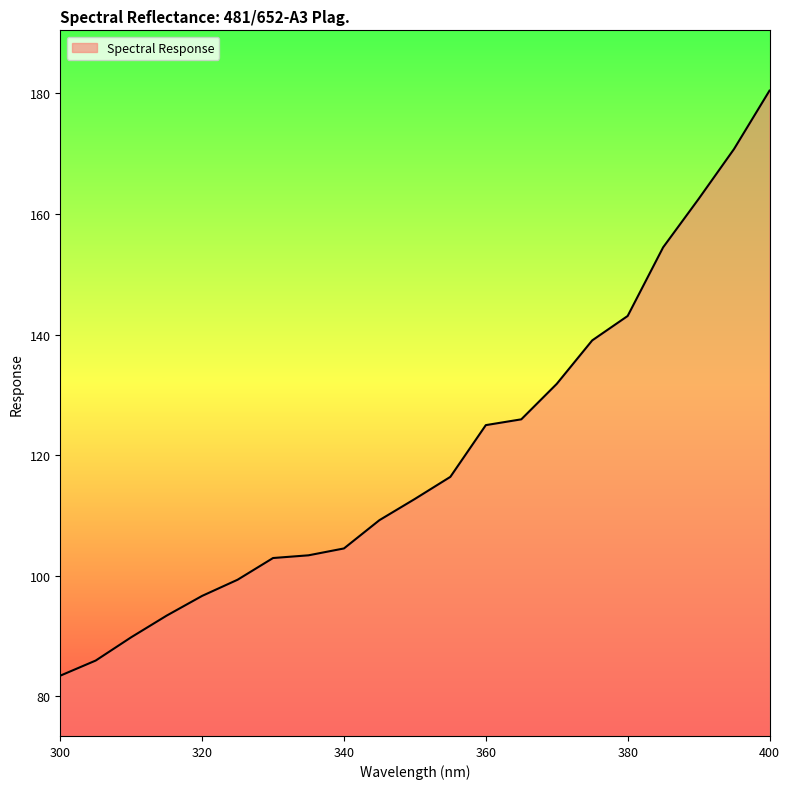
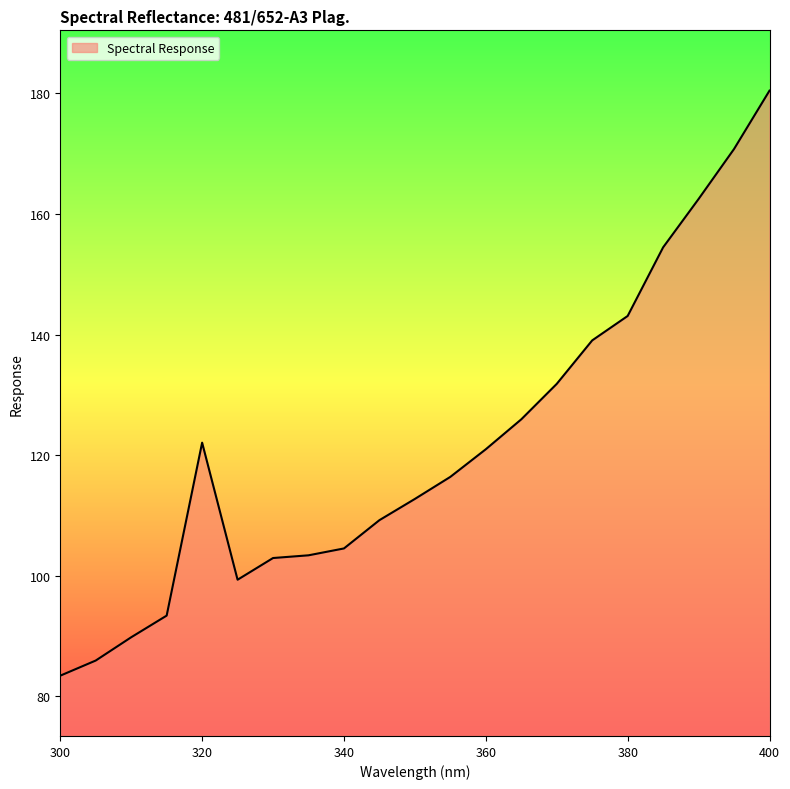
  {
    "300": 83,
-   "320": 97,
+   "320": 122,
    "340": 105,
-   "360": 125,
+   "360": 121,
    "380": 143,
    "400": 180
  }
